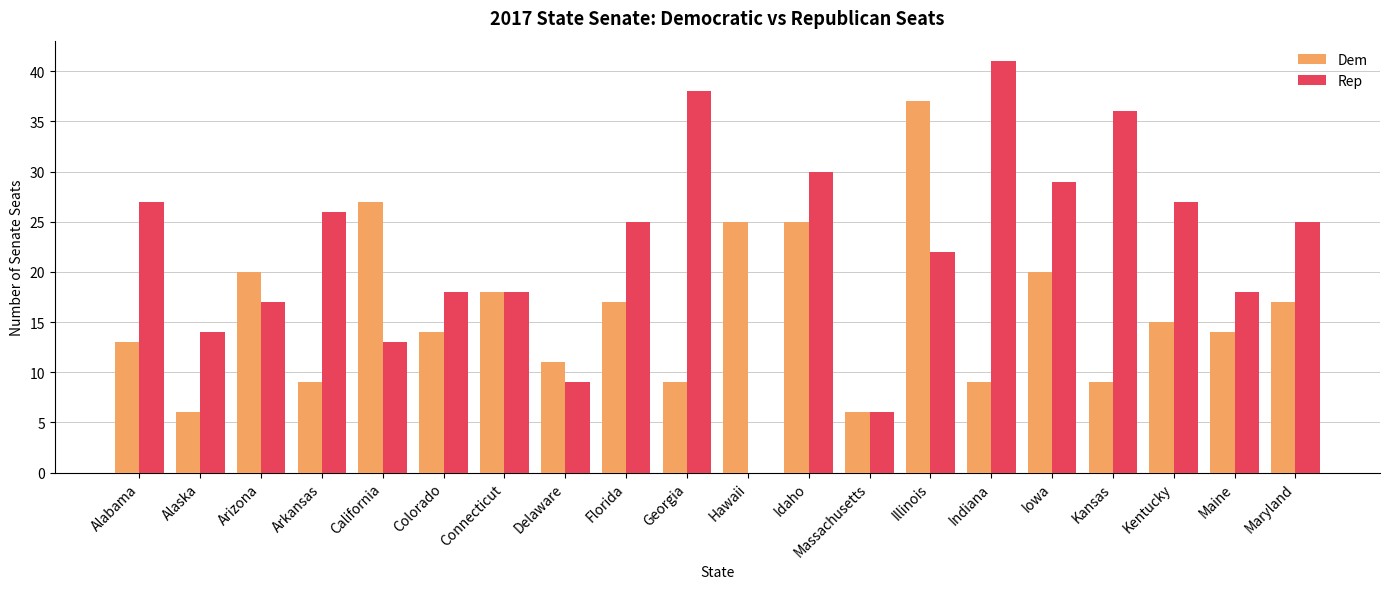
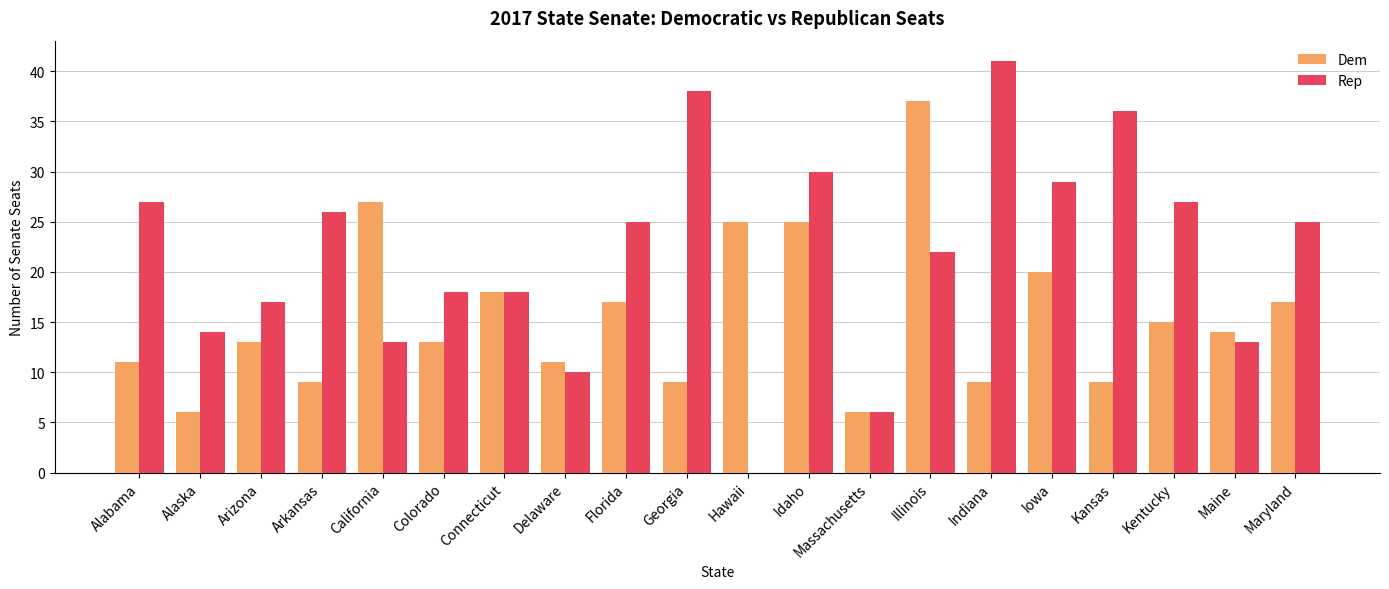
  {
    "Dem": {
-     "Alabama": 13,
+     "Alabama": 11,
      "Alaska": 6,
-     "Arizona": 20,
+     "Arizona": 13,
      "Arkansas": 9,
      "California": 27,
-     "Colorado": 14,
+     "Colorado": 13,
      "Connecticut": 18,
      "Delaware": 11,
      "Florida": 17,
      "Georgia": 9,
      "Hawaii": 25,
      "Idaho": 25,
      "Massachusetts": 6,
      "Illinois": 37,
      "Indiana": 9,
      "Iowa": 20,
      "Kansas": 9,
      "Kentucky": 15,
      "Maine": 14,
      "Maryland": 17
    },
    "Rep": {
      "Alabama": 27,
      "Alaska": 14,
      "Arizona": 17,
      "Arkansas": 26,
      "California": 13,
      "Colorado": 18,
      "Connecticut": 18,
-     "Delaware": 9,
+     "Delaware": 10,
      "Florida": 25,
      "Georgia": 38,
      "Hawaii": 0,
      "Idaho": 30,
      "Massachusetts": 6,
      "Illinois": 22,
      "Indiana": 41,
      "Iowa": 29,
      "Kansas": 36,
      "Kentucky": 27,
-     "Maine": 18,
+     "Maine": 13,
      "Maryland": 25
    }
  }
